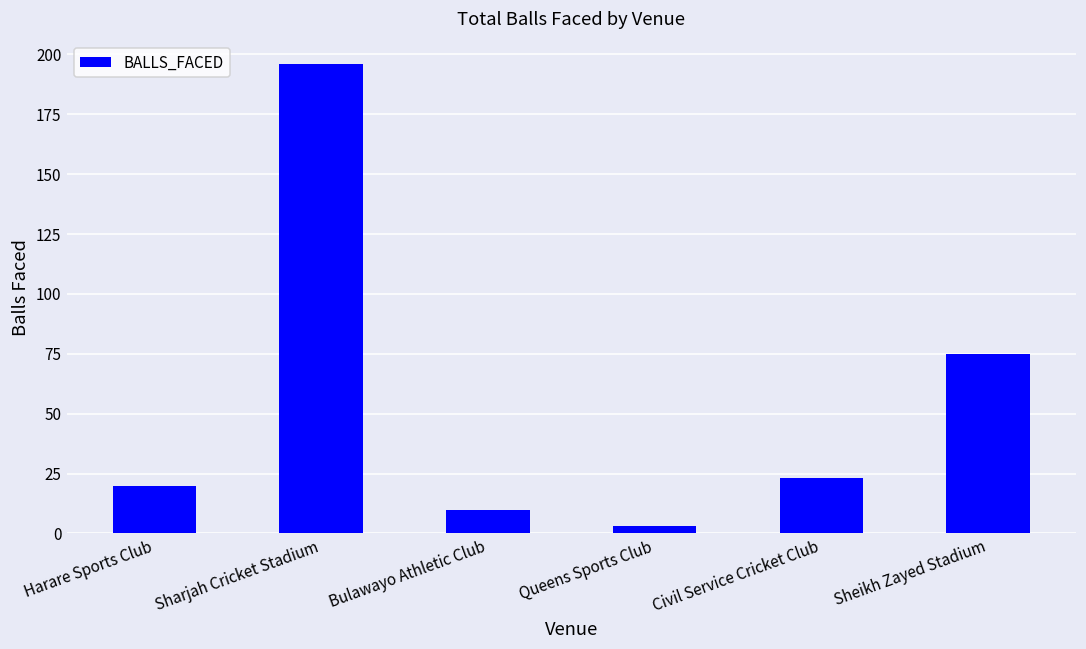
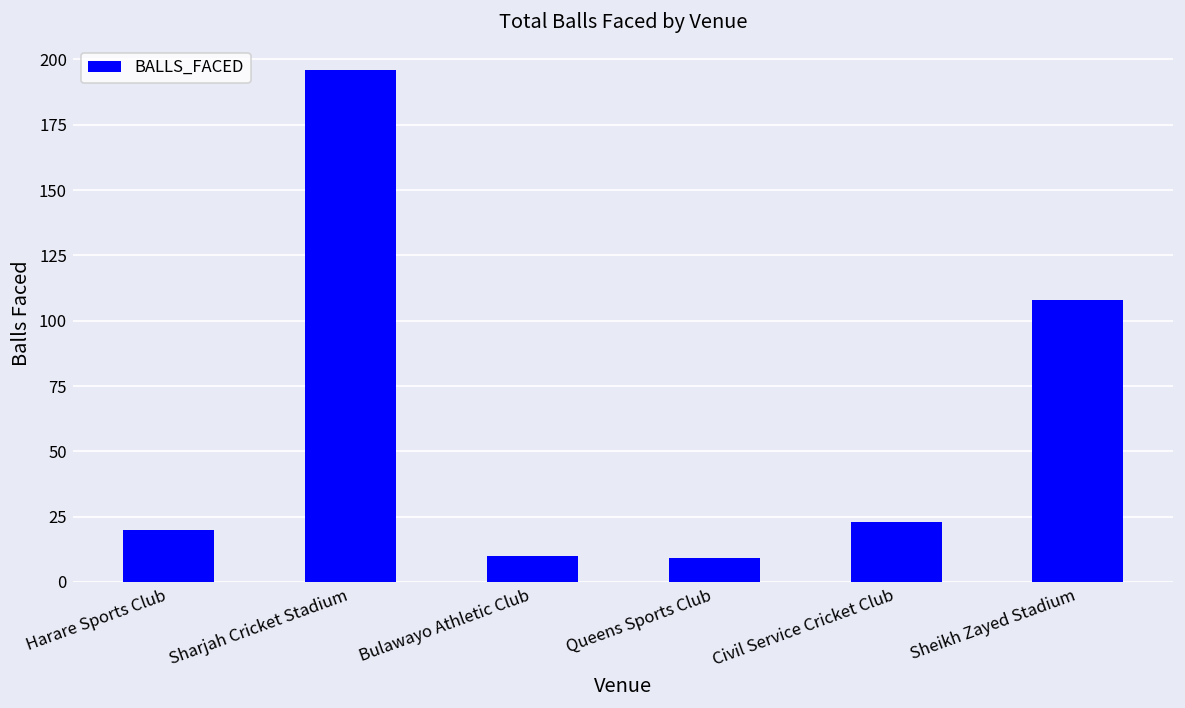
  {
    "Harare Sports Club": 20,
    "Sharjah Cricket Stadium": 196,
    "Bulawayo Athletic Club": 10,
-   "Queens Sports Club": 3,
+   "Queens Sports Club": 9,
    "Civil Service Cricket Club": 23,
-   "Sheikh Zayed Stadium": 75
+   "Sheikh Zayed Stadium": 108
  }
